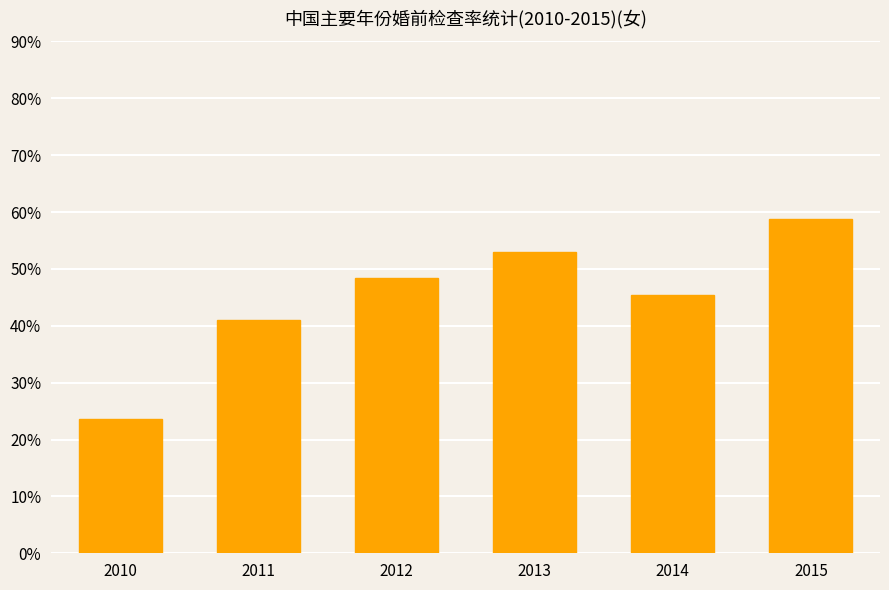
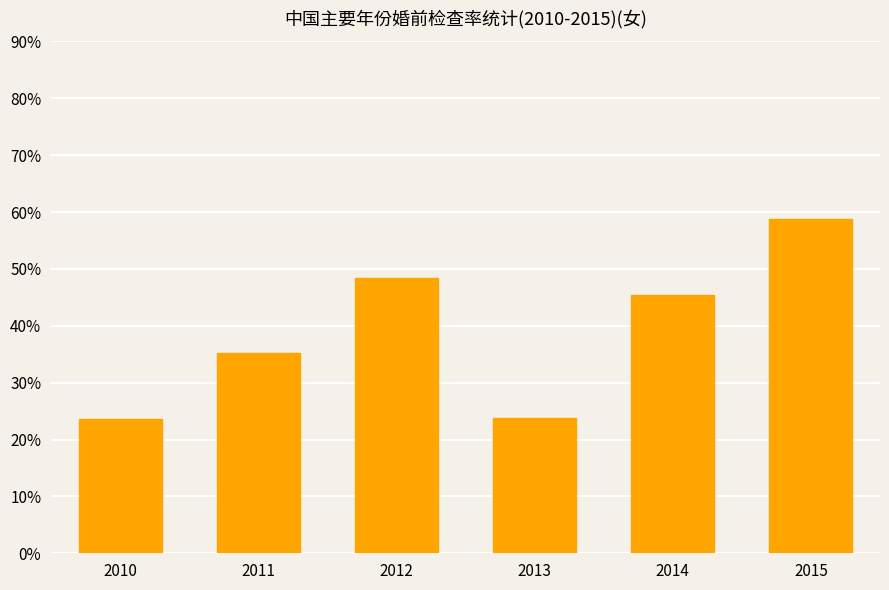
  {
    "2010": "24%",
-   "2011": "41%",
+   "2011": "35%",
    "2012": "48%",
-   "2013": "53%",
+   "2013": "24%",
    "2014": "46%",
    "2015": "59%"
  }
